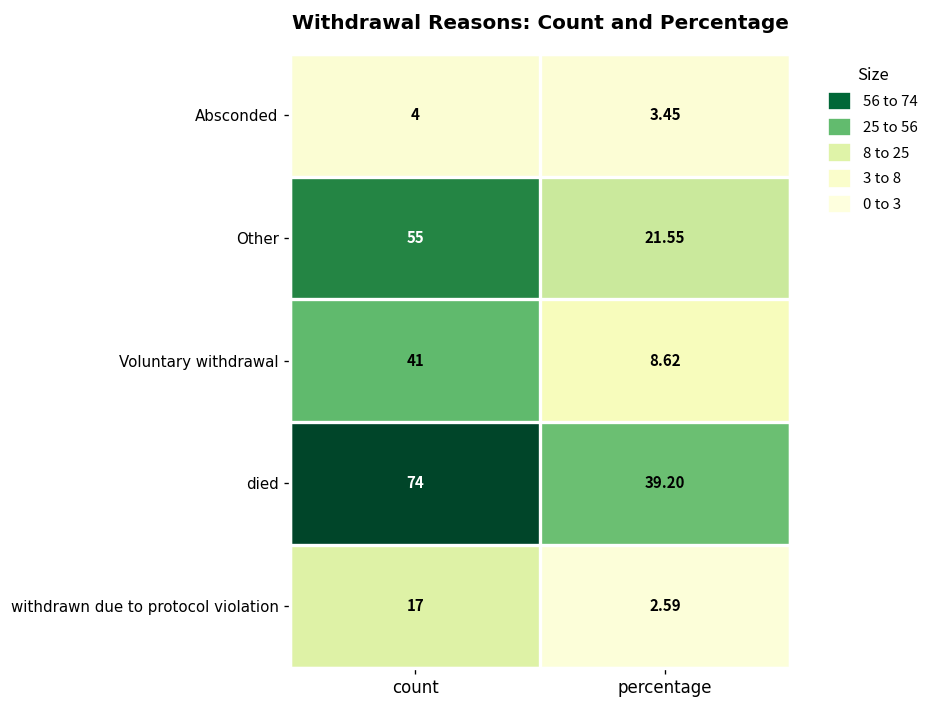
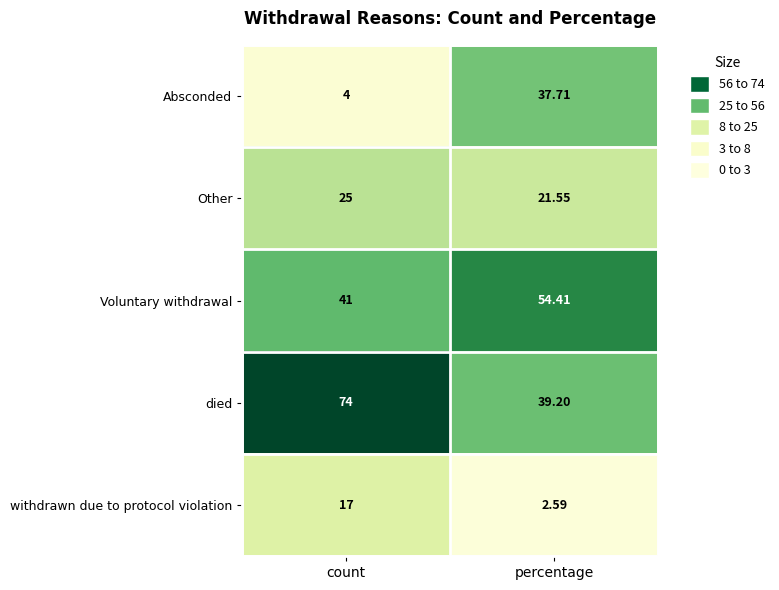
  {
    "Absconded": {
      "count": 4,
-     "percentage": 3.45
+     "percentage": 37.71
    },
    "Other": {
-     "count": 55,
+     "count": 25,
      "percentage": 21.55
    },
    "Voluntary withdrawal": {
      "count": 41,
-     "percentage": 8.62
+     "percentage": 54.41
    },
    "died": {
      "count": 74,
      "percentage": 39.20
    },
    "withdrawn due to protocol violation": {
      "count": 17,
      "percentage": 2.59
    }
  }
